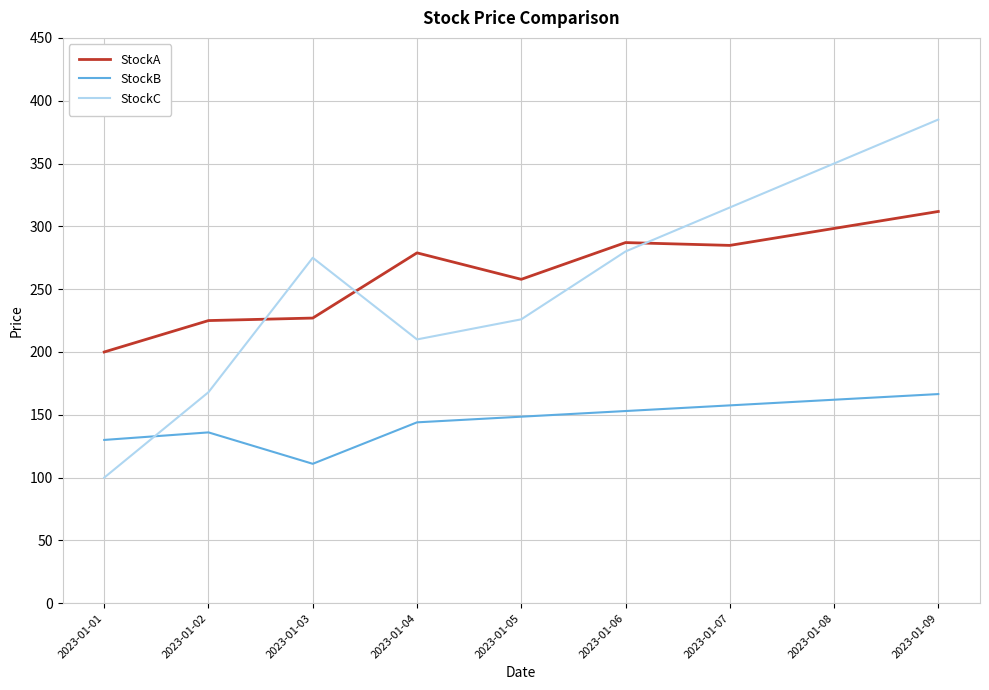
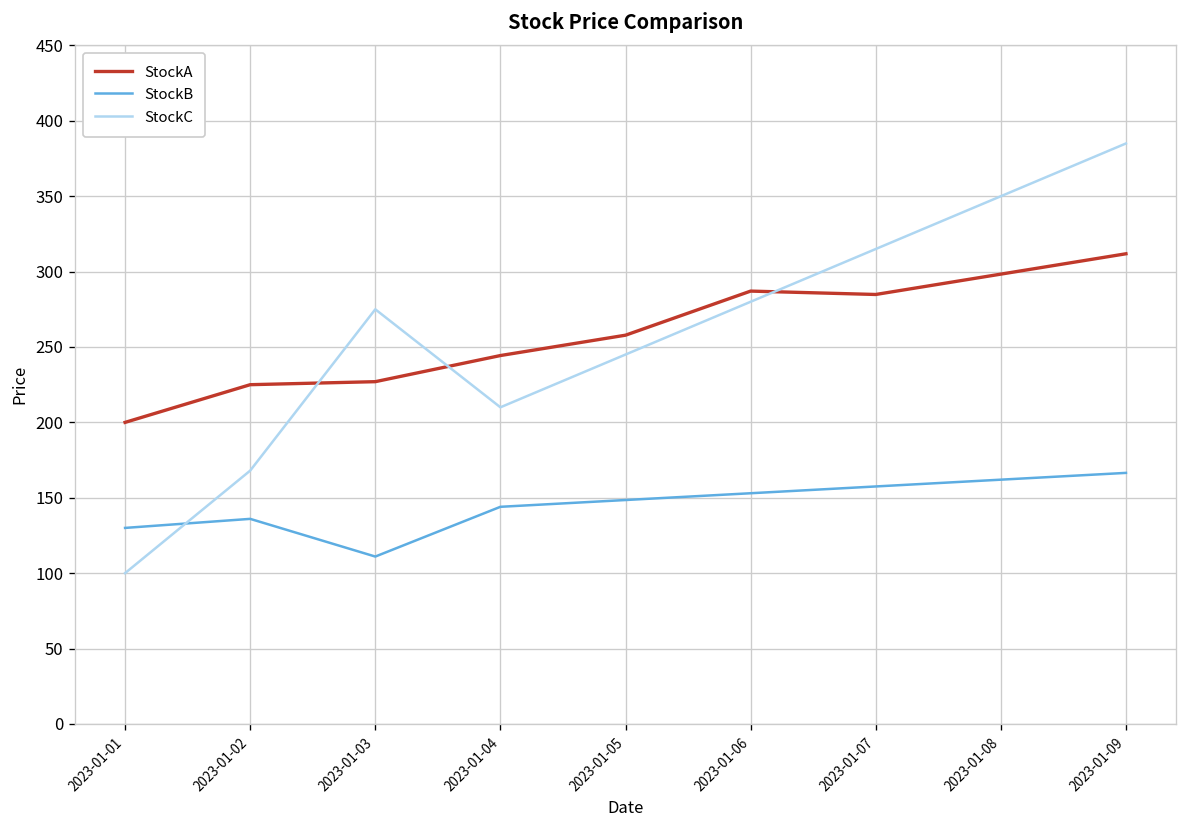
  {
    "StockA": {
      "2023-01-01": 200,
      "2023-01-02": 225,
      "2023-01-03": 227,
-     "2023-01-04": 279,
+     "2023-01-04": 244,
      "2023-01-05": 258,
      "2023-01-06": 287,
      "2023-01-07": 285,
      "2023-01-08": 298,
      "2023-01-09": 312
    },
    "StockB": {
      "2023-01-01": 130,
      "2023-01-02": 136,
      "2023-01-03": 111,
      "2023-01-04": 144,
      "2023-01-05": 149,
      "2023-01-06": 153,
      "2023-01-07": 158,
      "2023-01-08": 162,
      "2023-01-09": 167
    },
    "StockC": {
      "2023-01-01": 100,
      "2023-01-02": 168,
      "2023-01-03": 275,
      "2023-01-04": 210,
-     "2023-01-05": 226,
+     "2023-01-05": 245,
      "2023-01-06": 280,
      "2023-01-07": 315,
      "2023-01-08": 350,
      "2023-01-09": 385
    }
  }
